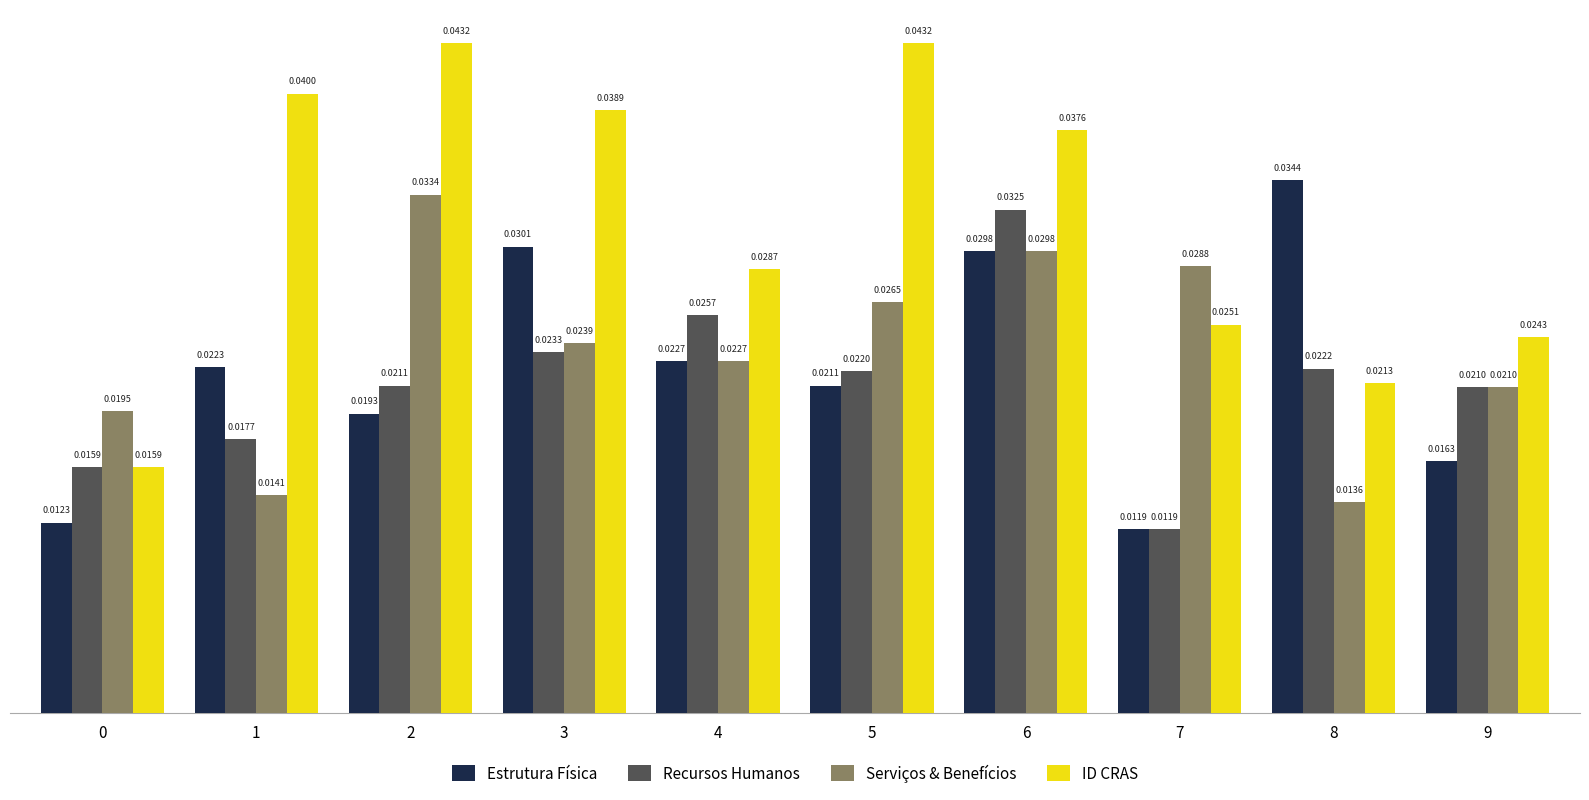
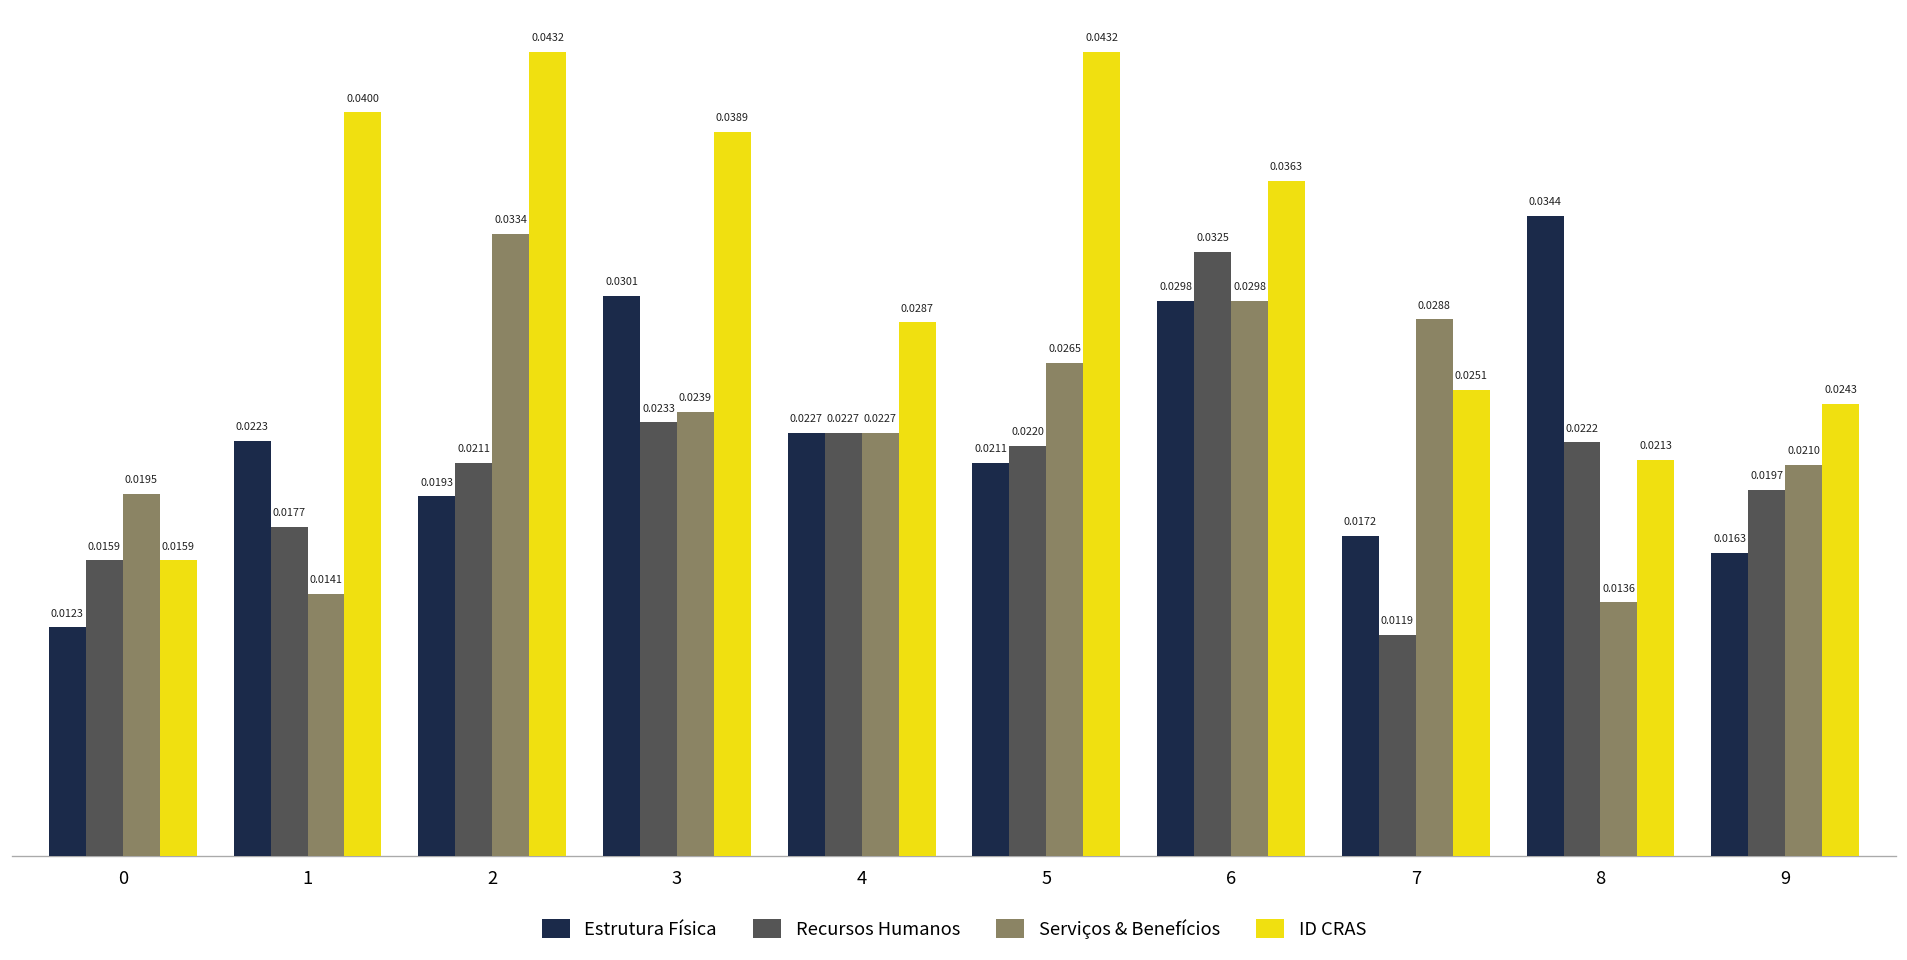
  {
    "Estrutura Física": {
      "0": 0.0123,
      "1": 0.0223,
      "2": 0.0193,
      "3": 0.0301,
      "4": 0.0227,
      "5": 0.0211,
      "6": 0.0298,
-     "7": 0.0119,
+     "7": 0.0172,
      "8": 0.0344,
      "9": 0.0163
    },
    "Recursos Humanos": {
      "0": 0.0159,
      "1": 0.0177,
      "2": 0.0211,
      "3": 0.0233,
-     "4": 0.0257,
+     "4": 0.0227,
      "5": 0.0220,
      "6": 0.0325,
      "7": 0.0119,
      "8": 0.0222,
-     "9": 0.0210
+     "9": 0.0197
    },
    "Serviços & Benefícios": {
      "0": 0.0195,
      "1": 0.0141,
      "2": 0.0334,
      "3": 0.0239,
      "4": 0.0227,
      "5": 0.0265,
      "6": 0.0298,
      "7": 0.0288,
      "8": 0.0136,
      "9": 0.0210
    },
    "ID CRAS": {
      "0": 0.0159,
      "1": 0.0400,
      "2": 0.0432,
      "3": 0.0389,
      "4": 0.0287,
      "5": 0.0432,
-     "6": 0.0376,
+     "6": 0.0363,
      "7": 0.0251,
      "8": 0.0213,
      "9": 0.0243
    }
  }
